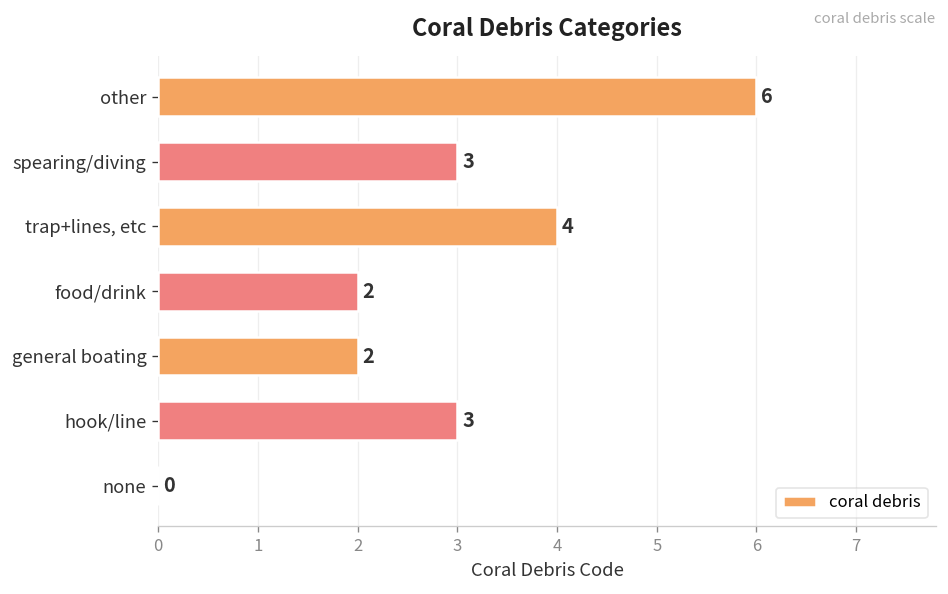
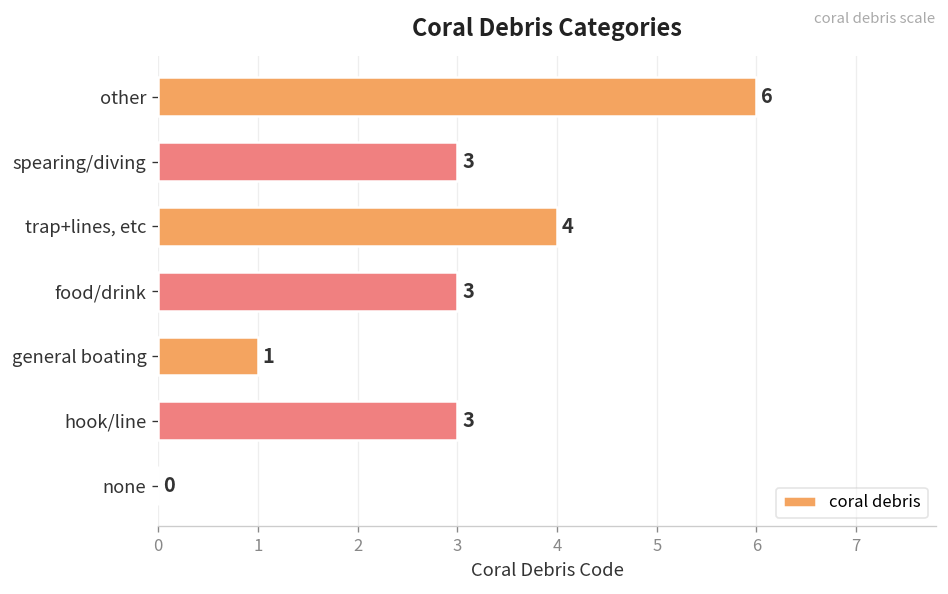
  {
    "other": 6,
    "spearing/diving": 3,
    "trap+lines, etc": 4,
-   "food/drink": 2,
-   "general boating": 2,
+   "food/drink": 3,
+   "general boating": 1,
    "hook/line": 3,
    "none": 0
  }
